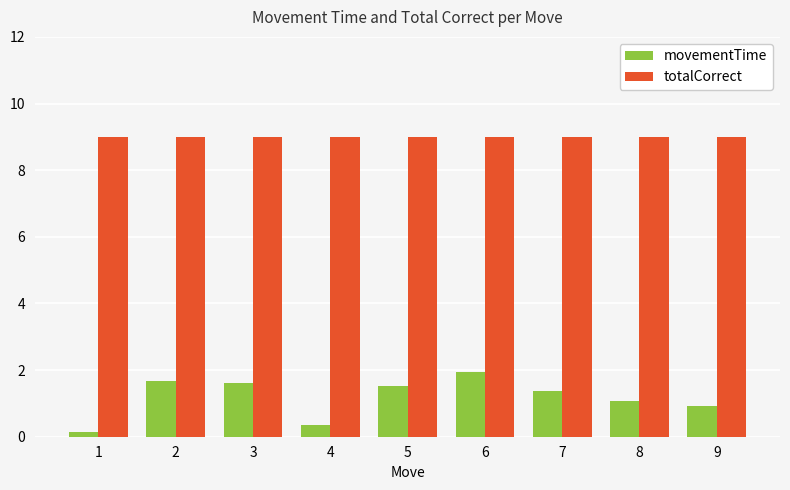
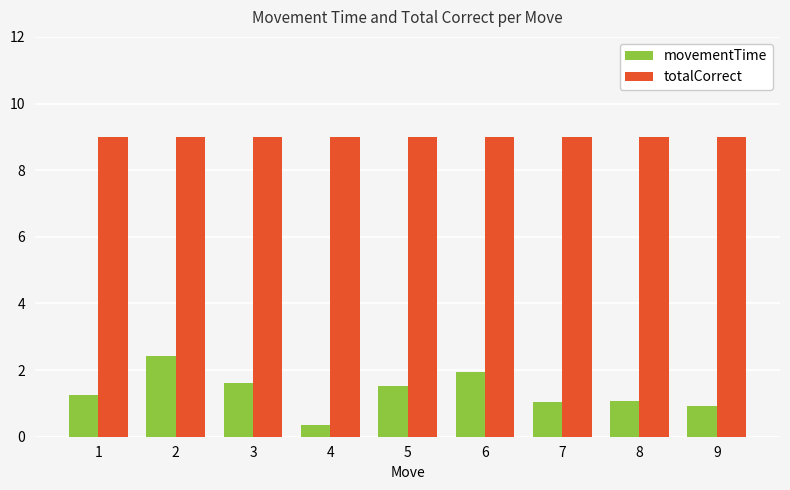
  {
    "movementTime": {
-     "1": 0.2,
-     "2": 1.7,
+     "1": 1.2,
+     "2": 2.4,
      "3": 1.6,
      "4": 0.4,
      "5": 1.5,
      "6": 1.9,
-     "7": 1.4,
+     "7": 1.0,
      "8": 1.1,
      "9": 0.9
    },
    "totalCorrect": {
      "1": 9.0,
      "2": 9.0,
      "3": 9.0,
      "4": 9.0,
      "5": 9.0,
      "6": 9.0,
      "7": 9.0,
      "8": 9.0,
      "9": 9.0
    }
  }
